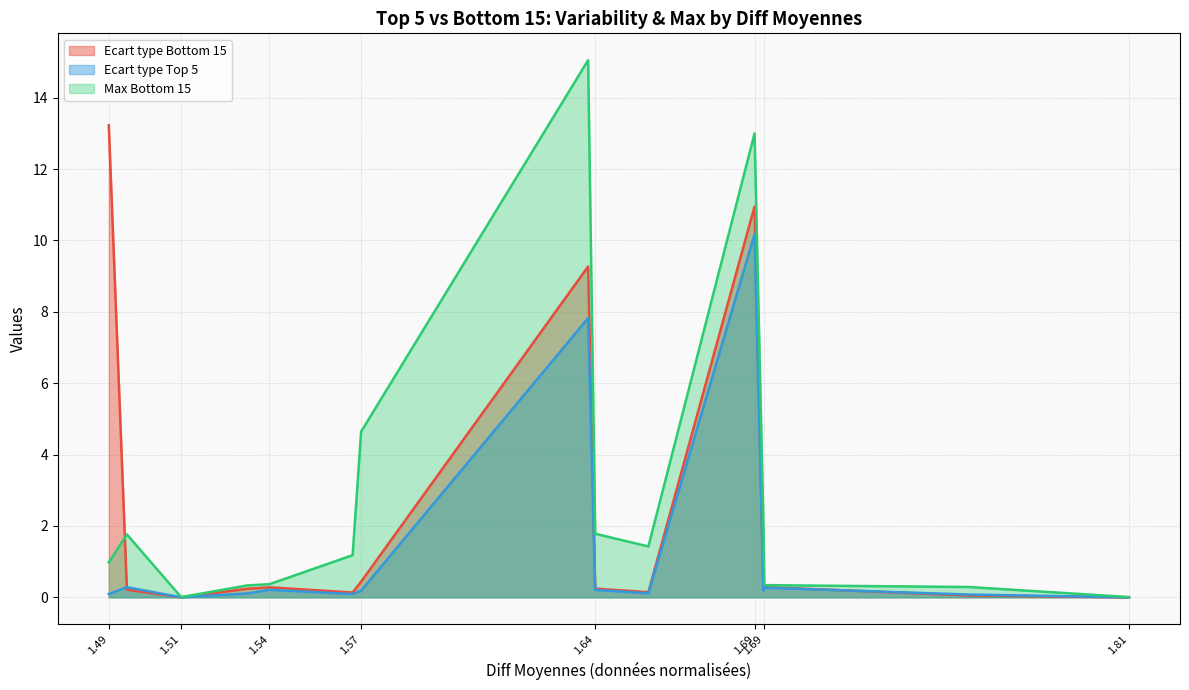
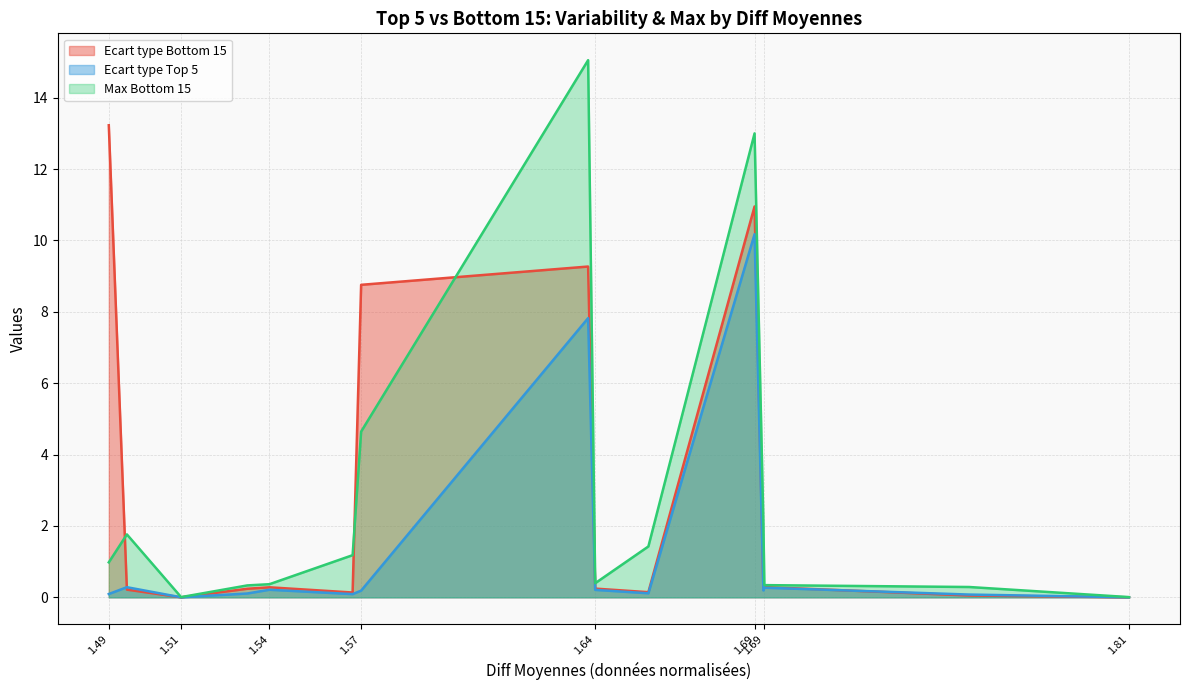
  {
    "Ecart type Bottom 15": {
      "1.49": 13.2,
-     "1.57": 0.4
+     "1.57": 8.8
    },
    "Ecart type Top 5": {
      "1.49": 0.1,
      "1.57": 0.2
    },
    "Max Bottom 15": {
      "1.49": 1.0,
      "1.54": 0.4,
      "1.57": 4.6,
-     "1.64": 1.8
+     "1.64": 0.4
    }
  }
